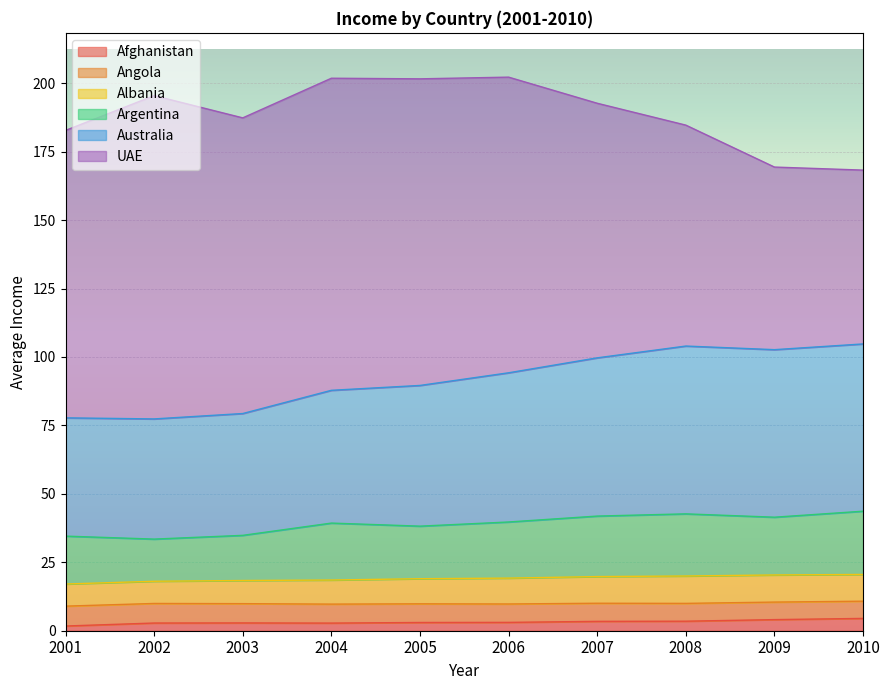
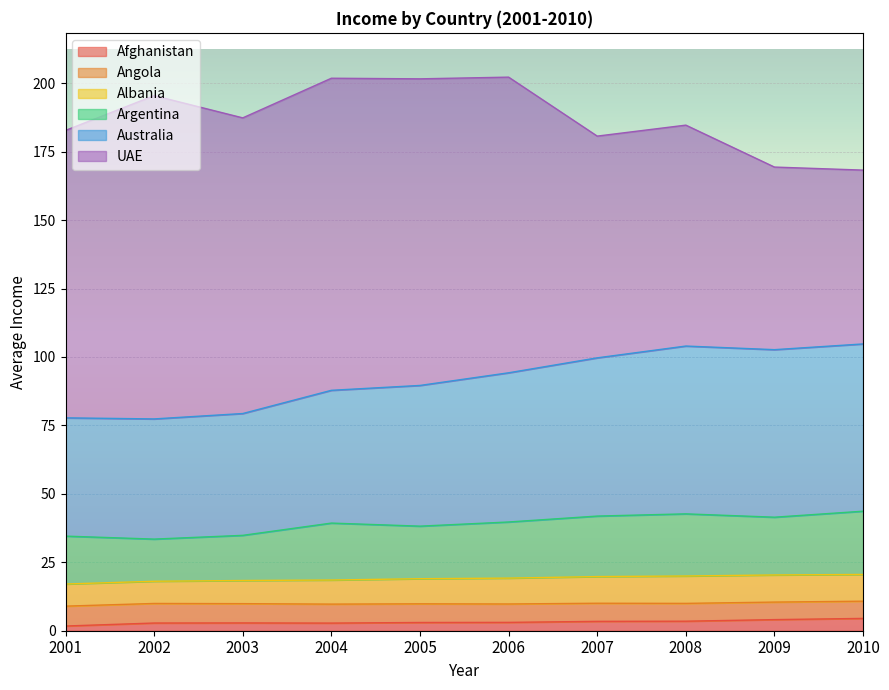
  {
    "Albania": {
      "2001": 8,
      "2002": 8,
      "2003": 8,
      "2004": 9,
      "2005": 9,
      "2006": 9,
      "2007": 10,
      "2008": 10,
      "2009": 10,
      "2010": 10
    },
    "Argentina": {
      "2001": 18,
      "2002": 15,
      "2003": 17,
      "2004": 21,
      "2005": 19,
      "2006": 21,
      "2007": 22,
      "2008": 23,
      "2009": 21,
      "2010": 23
    },
    "Australia": {
      "2001": 43,
      "2002": 44,
      "2003": 45,
      "2004": 48,
      "2005": 51,
      "2006": 55,
      "2007": 58,
      "2008": 61,
      "2009": 61,
      "2010": 61
    },
    "UAE": {
      "2001": 105,
      "2003": 108,
      "2004": 114,
      "2005": 112,
      "2006": 108,
-     "2007": 93,
+     "2007": 81,
      "2008": 81,
      "2009": 67,
      "2010": 64
    }
  }
